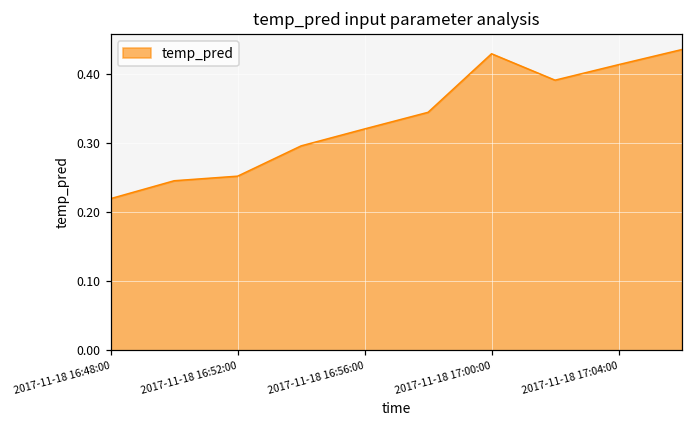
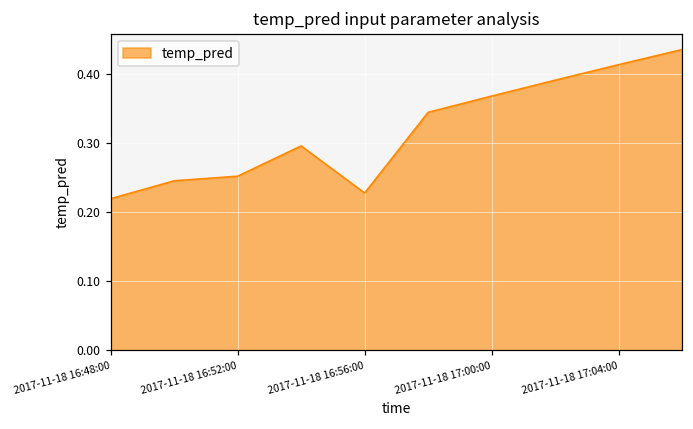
  {
    "2017-11-18 16:48:00": 0.22,
    "2017-11-18 16:52:00": 0.25,
-   "2017-11-18 16:56:00": 0.32,
-   "2017-11-18 17:00:00": 0.43,
+   "2017-11-18 16:56:00": 0.23,
+   "2017-11-18 17:00:00": 0.37,
    "2017-11-18 17:04:00": 0.41
  }
